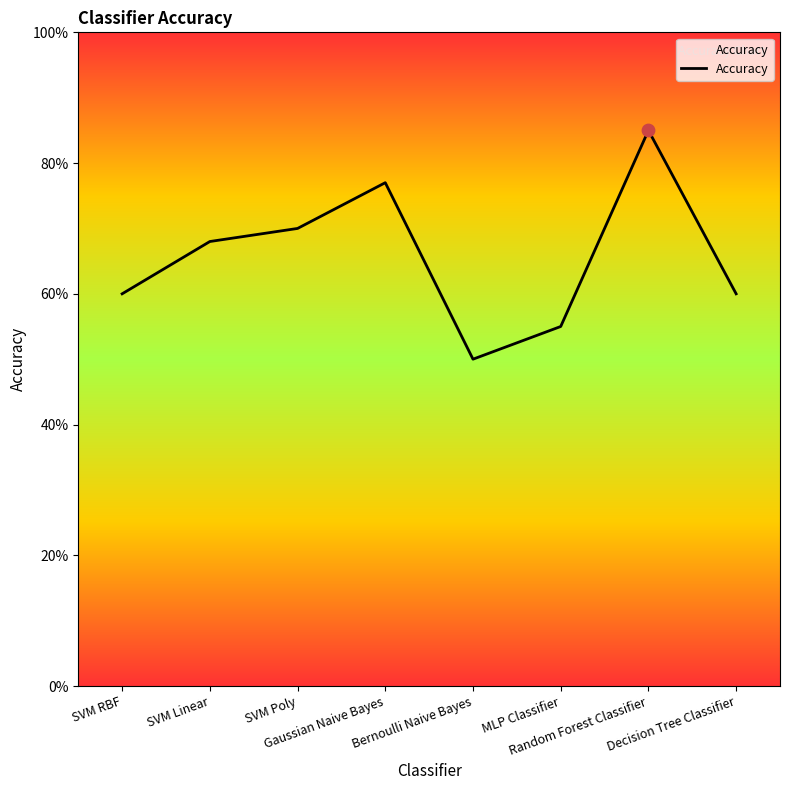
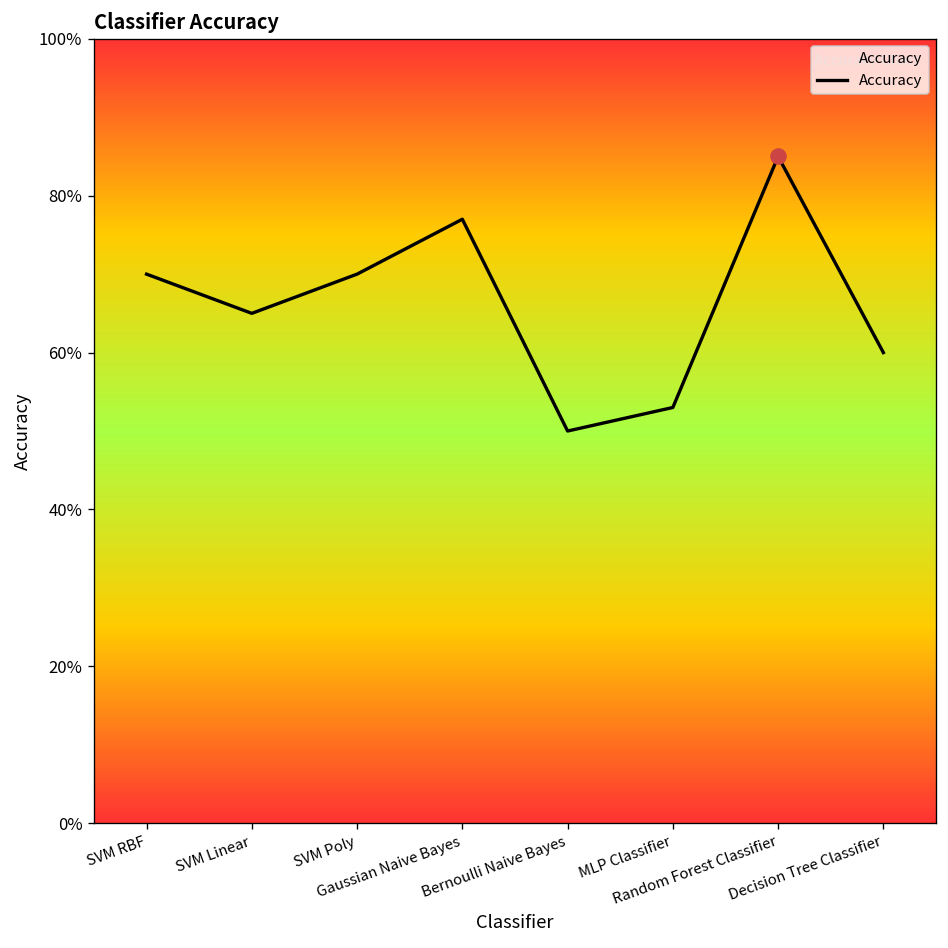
  {
    "Accuracy": {
-     "SVM RBF": "60%",
-     "SVM Linear": "68%",
+     "SVM RBF": "70%",
+     "SVM Linear": "65%",
      "SVM Poly": "70%",
      "Gaussian Naive Bayes": "77%",
      "Bernoulli Naive Bayes": "50%",
-     "MLP Classifier": "55%",
+     "MLP Classifier": "53%",
      "Decision Tree Classifier": "60%"
    }
  }
